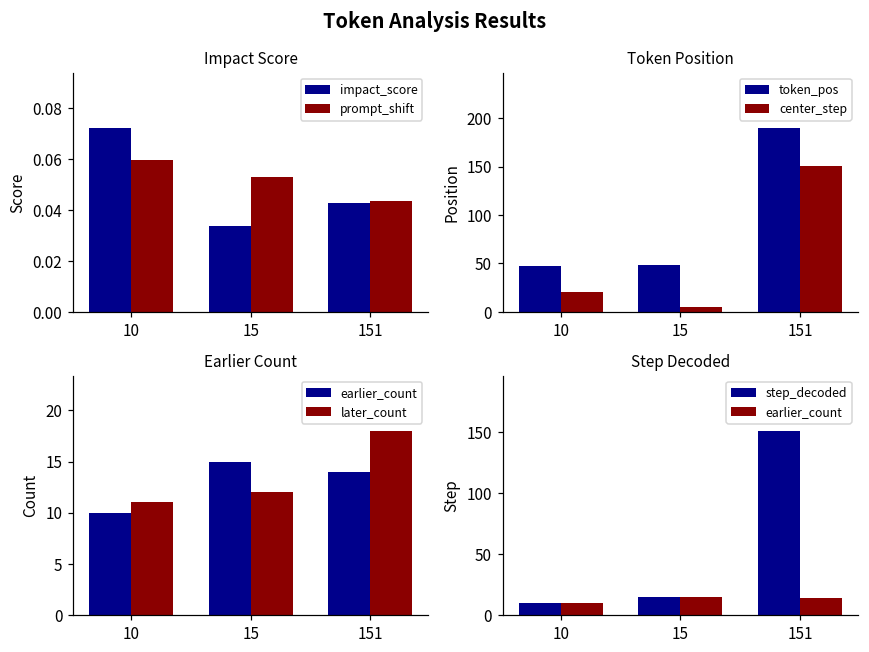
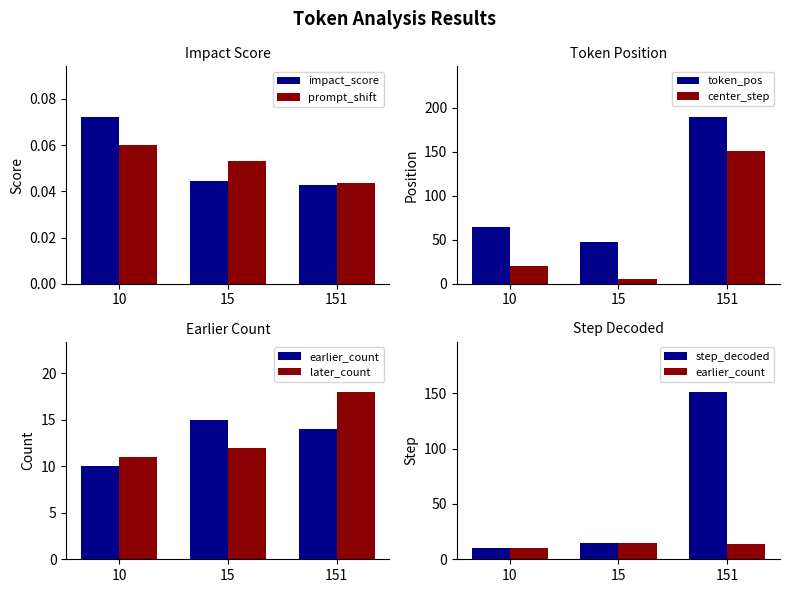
  {
    "Impact Score": {
      "impact_score": {
        "10": 0.072,
-       "15": 0.034,
+       "15": 0.044,
        "151": 0.043
      },
      "prompt_shift": {
        "10": 0.060,
        "15": 0.053,
        "151": 0.043
      }
    },
    "Token Position": {
      "token_pos": {
-       "10": 50,
+       "10": 70,
        "15": 50,
        "151": 190
      },
      "center_step": {
        "10": 20,
        "15": 10,
        "151": 150
      }
    },
    "Earlier Count": {
      "later_count": {
        "10": 11,
        "15": 12,
        "151": 18
      }
    },
    "Step Decoded": {
      "step_decoded": {
        "10": 10,
        "15": 15,
        "151": 151
      },
      "earlier_count": {
        "10": 10,
        "15": 15,
        "151": 14
      }
    }
  }
